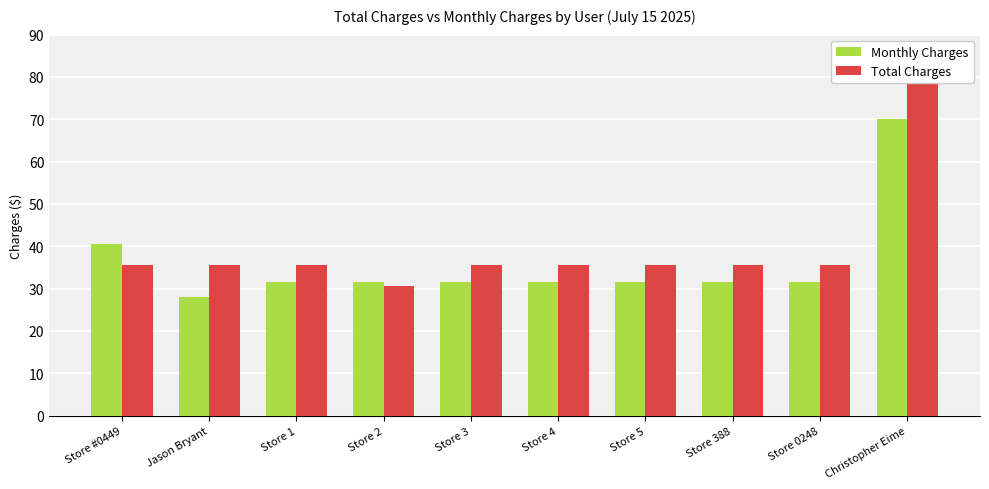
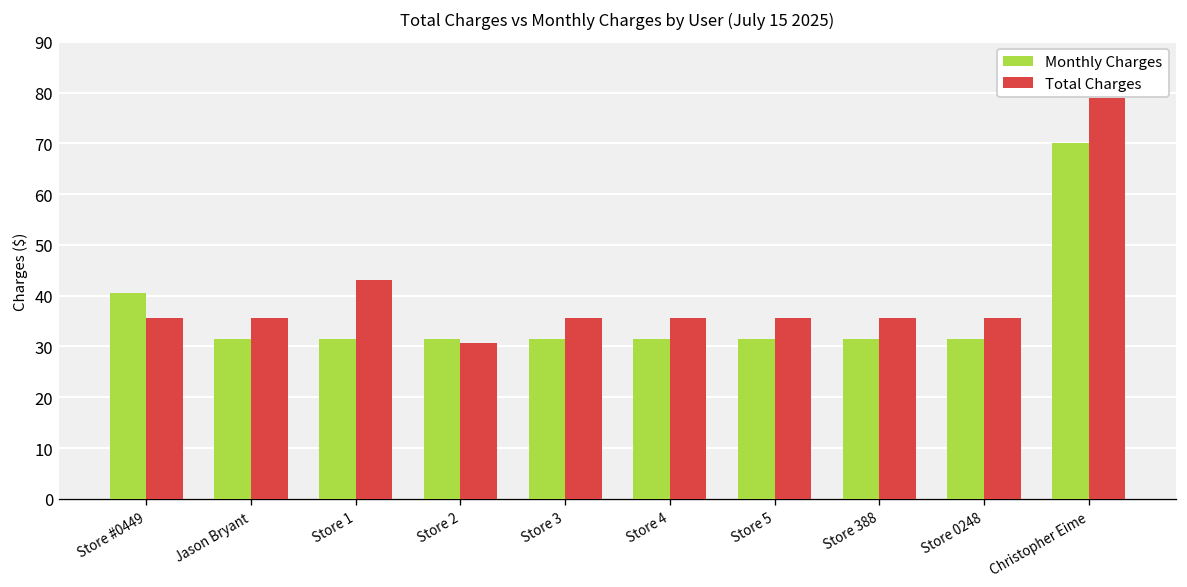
  {
    "Monthly Charges": {
      "Store #0449": 41,
-     "Jason Bryant": 28,
+     "Jason Bryant": 32,
      "Store 1": 32,
      "Store 2": 32,
      "Store 3": 32,
      "Store 4": 32,
      "Store 5": 32,
      "Store 388": 32,
      "Store 0248": 32,
      "Christopher Eime": 70
    },
    "Total Charges": {
      "Store #0449": 36,
      "Jason Bryant": 36,
-     "Store 1": 36,
+     "Store 1": 43,
      "Store 2": 31,
      "Store 3": 36,
      "Store 4": 36,
      "Store 5": 36,
      "Store 388": 36,
      "Store 0248": 36
    }
  }
